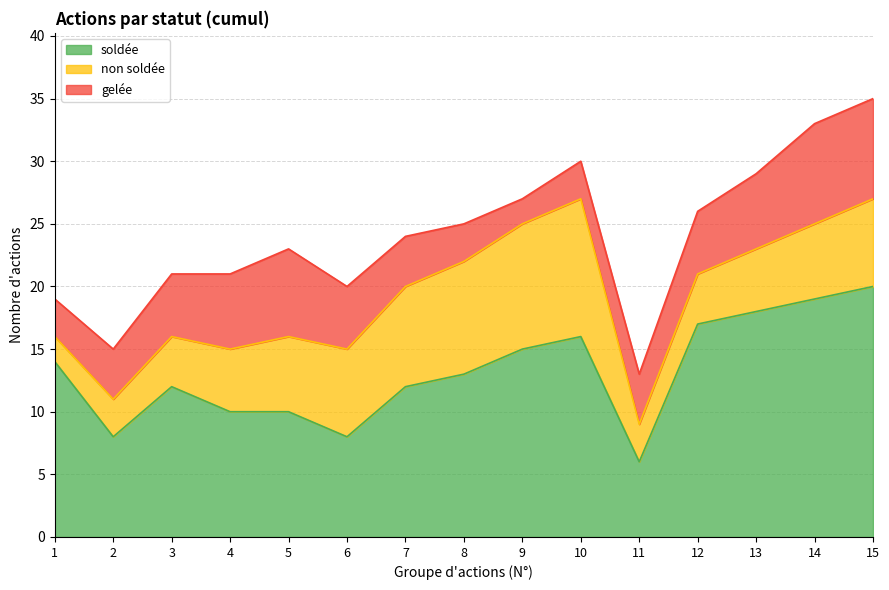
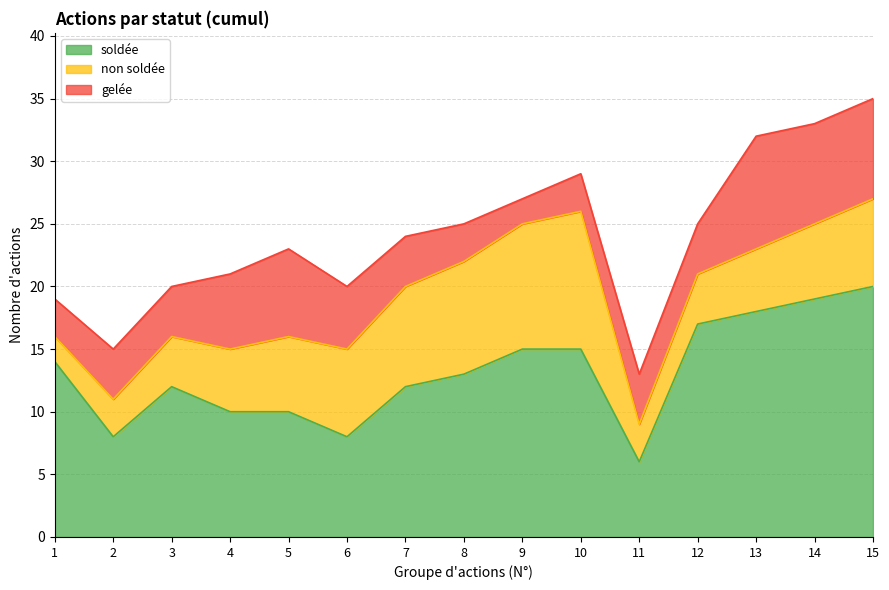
  {
    "soldée": {
      "1": 14,
      "2": 8,
      "3": 12,
      "4": 10,
      "5": 10,
      "6": 8,
      "7": 12,
      "8": 13,
      "9": 15,
-     "10": 16,
+     "10": 15,
      "11": 6,
      "12": 17,
      "13": 18,
      "14": 19,
      "15": 20
    },
    "non soldée": {
      "1": 2,
      "2": 3,
      "3": 4,
      "4": 5,
      "5": 6,
      "6": 7,
      "7": 8,
      "8": 9,
      "9": 10,
      "10": 11,
      "11": 3,
      "12": 4,
      "13": 5,
      "14": 6,
      "15": 7
    },
    "gelée": {
      "1": 3,
      "2": 4,
-     "3": 5,
+     "3": 4,
      "4": 6,
      "5": 7,
      "6": 5,
      "7": 4,
      "8": 3,
      "9": 2,
      "10": 3,
      "11": 4,
-     "12": 5,
-     "13": 6,
+     "12": 4,
+     "13": 9,
      "14": 8,
      "15": 8
    }
  }
